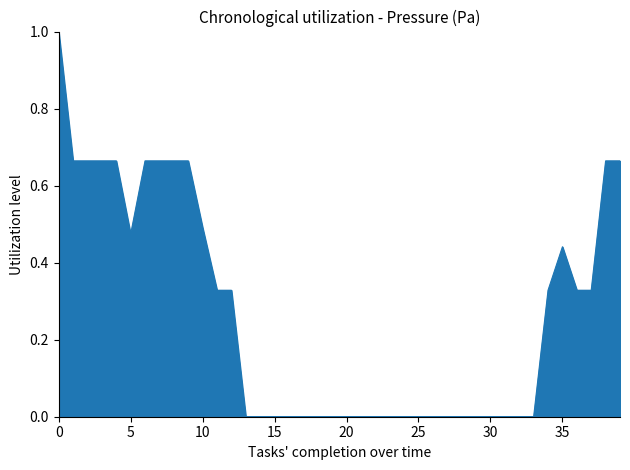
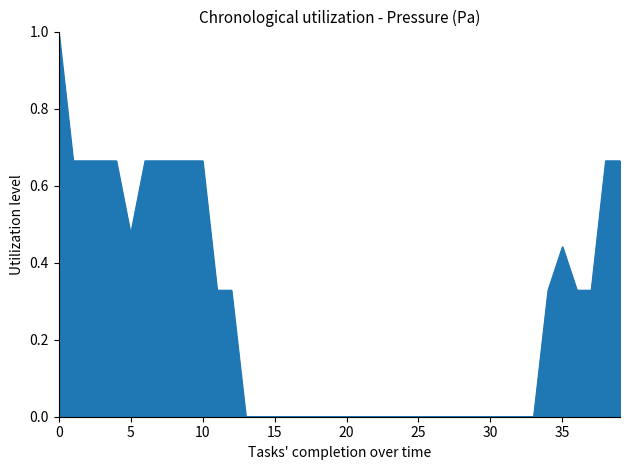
  {
    "0": 1.00,
    "5": 0.47,
-   "10": 0.49,
+   "10": 0.66,
    "15": 0.00,
    "20": 0.00,
    "25": 0.00,
    "30": 0.00,
    "35": 0.44
  }
